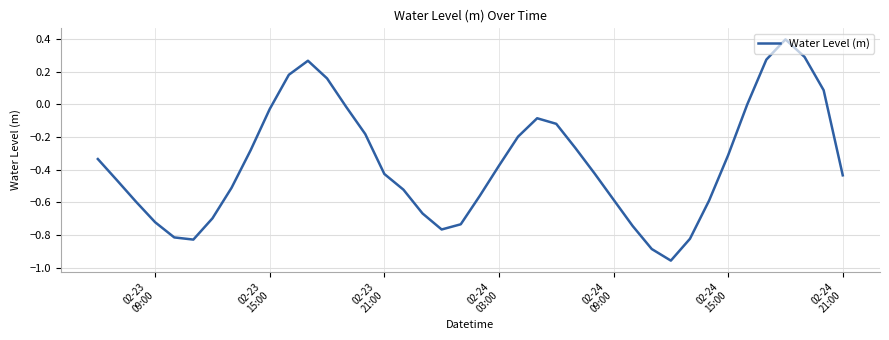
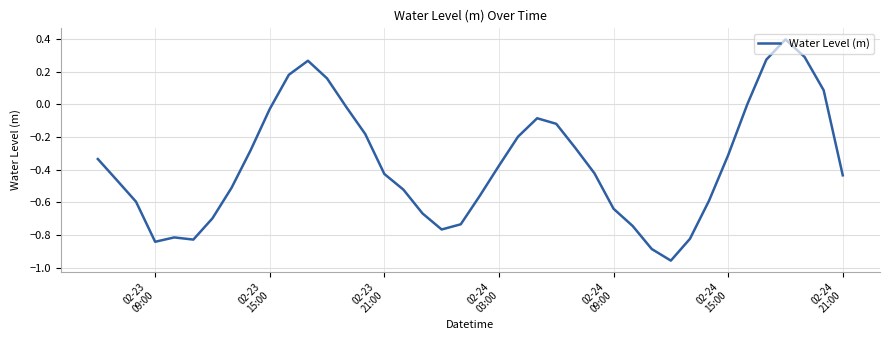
  {
-   "02-23 09:00": -0.72,
+   "02-23 09:00": -0.84,
    "02-23 15:00": -0.03,
    "02-23 21:00": -0.43,
    "02-24 03:00": -0.38,
-   "02-24 09:00": -0.58,
+   "02-24 09:00": -0.64,
    "02-24 15:00": -0.31,
    "02-24 21:00": -0.43
  }
